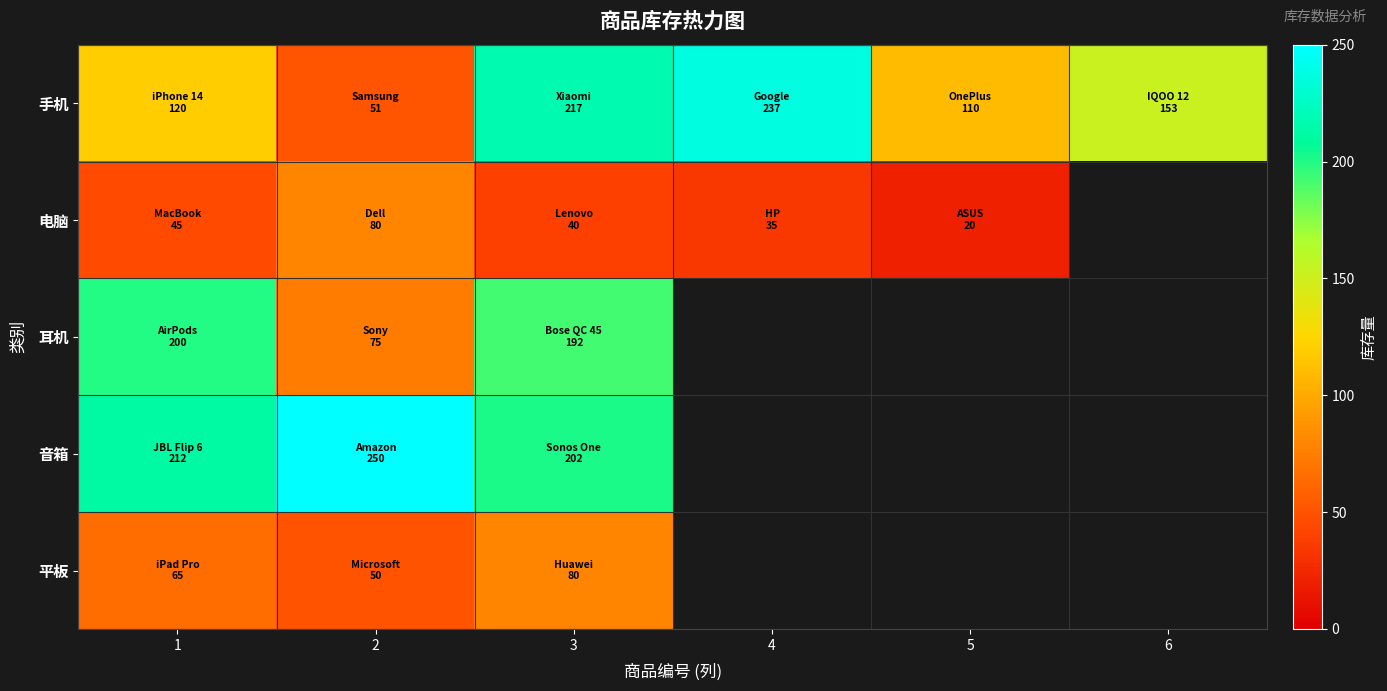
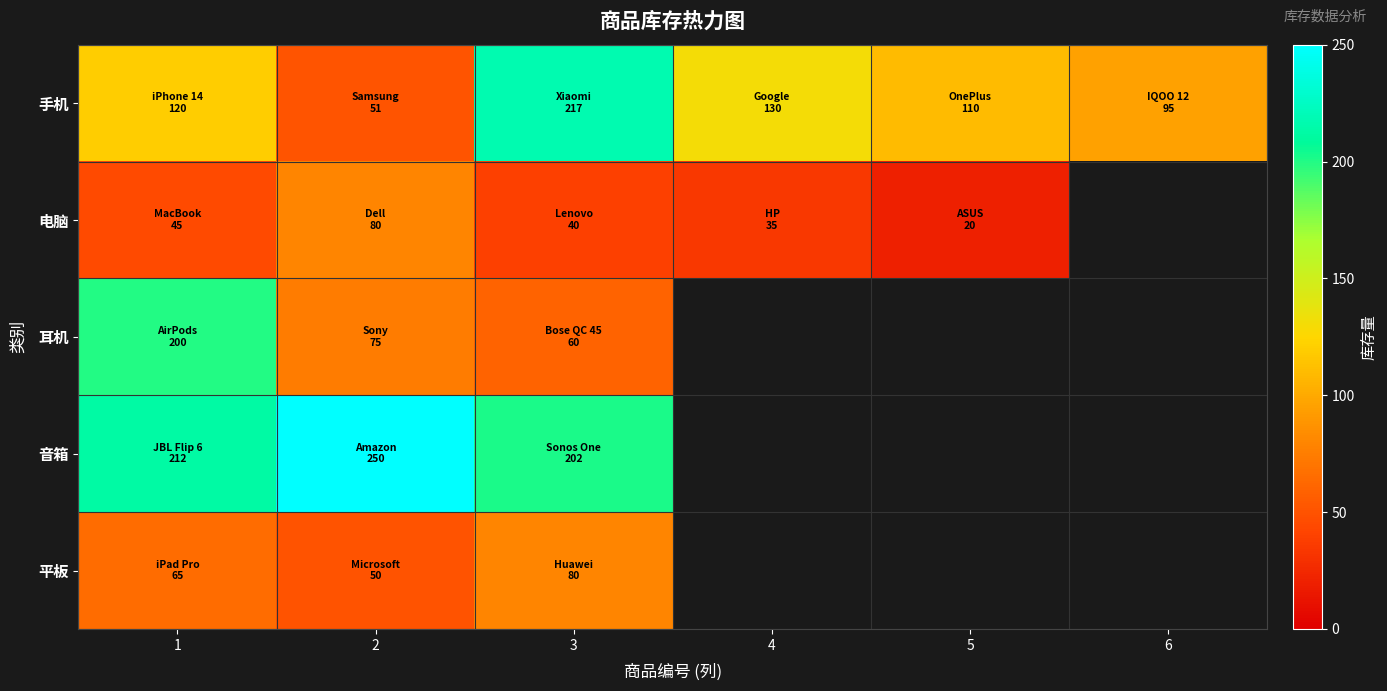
  {
    "手机": {
      "2": 51,
      "3": 217,
-     "4": 237,
+     "4": 130,
      "5": 110,
-     "6": 153
+     "6": 95
    },
    "电脑": {
      "1": 45,
      "2": 80,
      "3": 40,
      "4": 35,
      "5": 20
    },
    "耳机": {
      "1": 200,
      "2": 75,
-     "3": 192
+     "3": 60
    },
    "音箱": {
      "2": 250,
      "3": 202
    },
    "平板": {
      "1": 65,
      "2": 50,
      "3": 80
    }
  }
